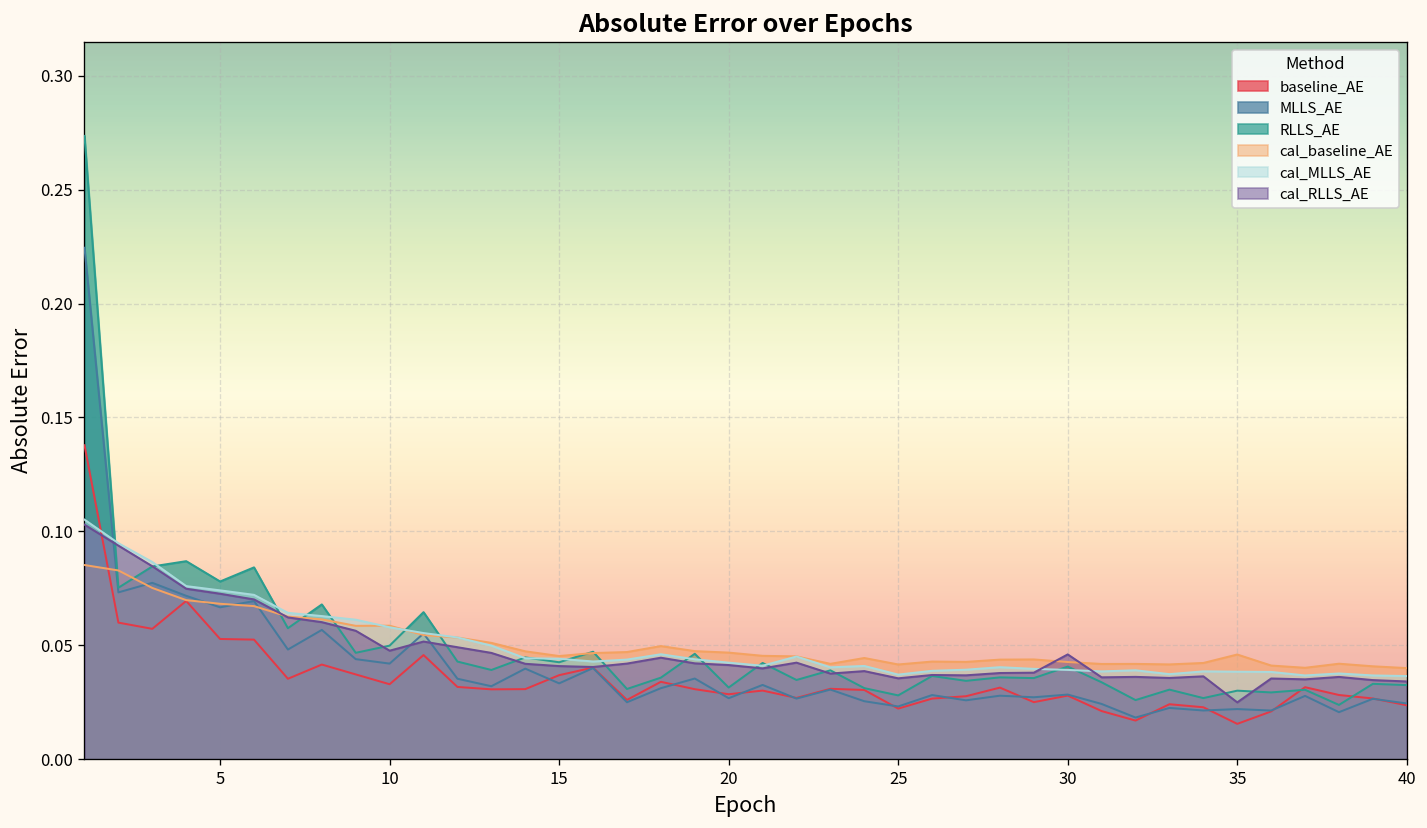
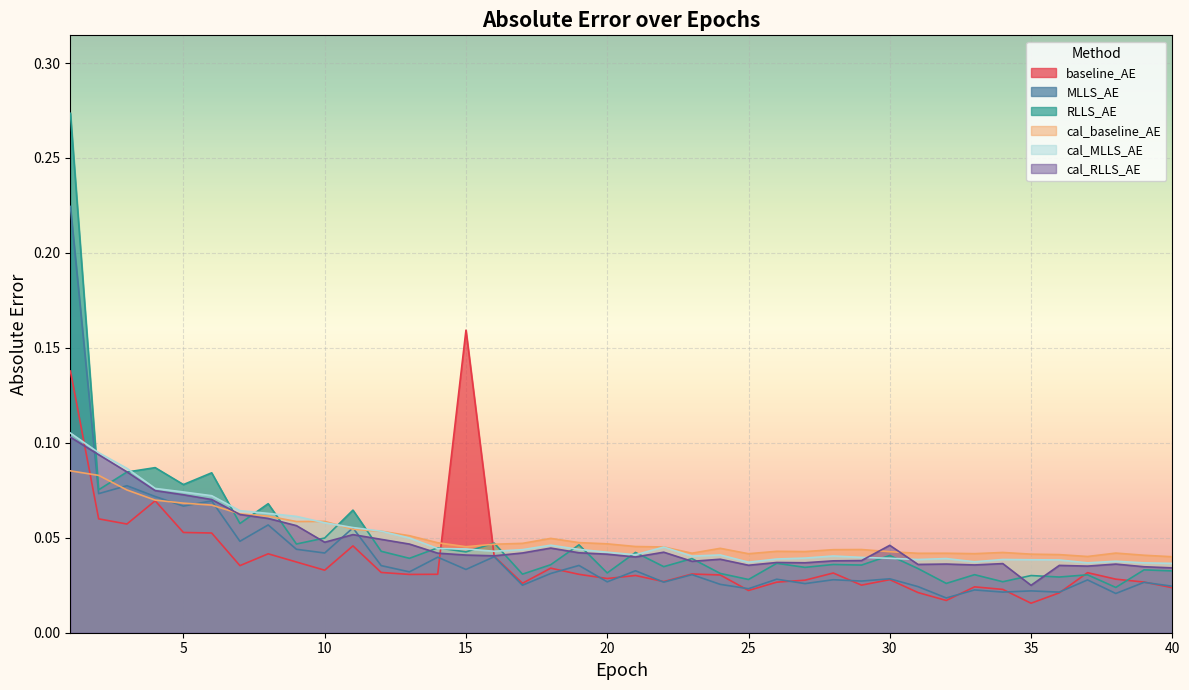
  {
    "baseline_AE": {
      "5": 0.053,
      "10": 0.033,
-     "15": 0.037,
+     "15": 0.159,
      "20": 0.029,
      "35": 0.016
    },
    "cal_baseline_AE": {
      "5": 0.068,
      "20": 0.047,
      "25": 0.042,
      "30": 0.043,
-     "35": 0.046,
+     "35": 0.041,
      "40": 0.040
    },
    "cal_MLLS_AE": {
      "5": 0.074,
      "25": 0.037,
      "30": 0.039,
      "35": 0.038,
      "40": 0.037
    },
    "cal_RLLS_AE": {
      "5": 0.073,
      "10": 0.048,
      "15": 0.041,
      "25": 0.036,
      "30": 0.046,
      "35": 0.025,
      "40": 0.034
    }
  }
